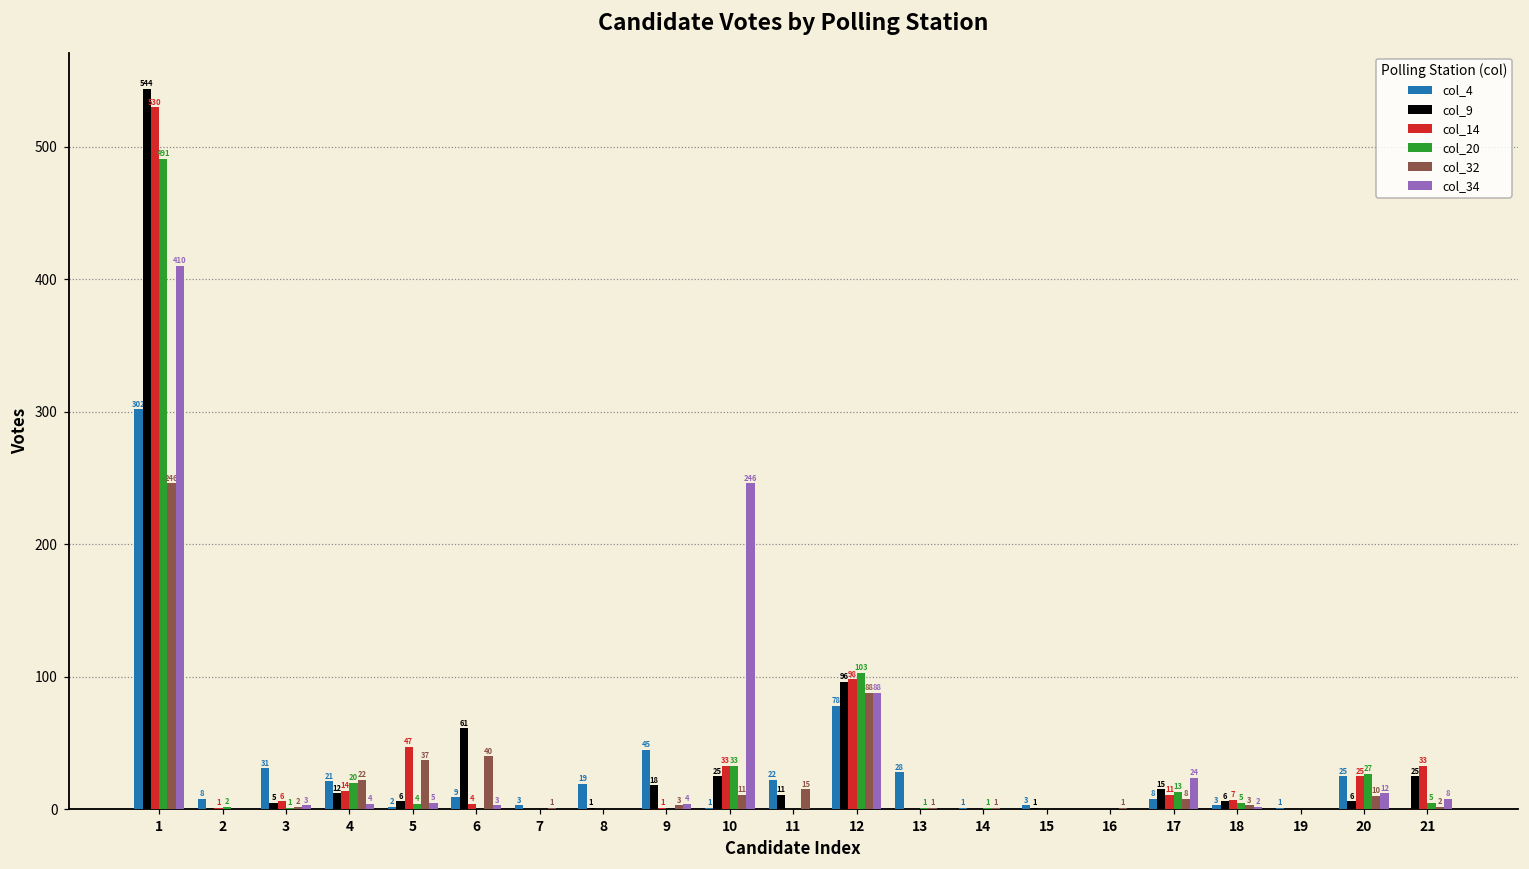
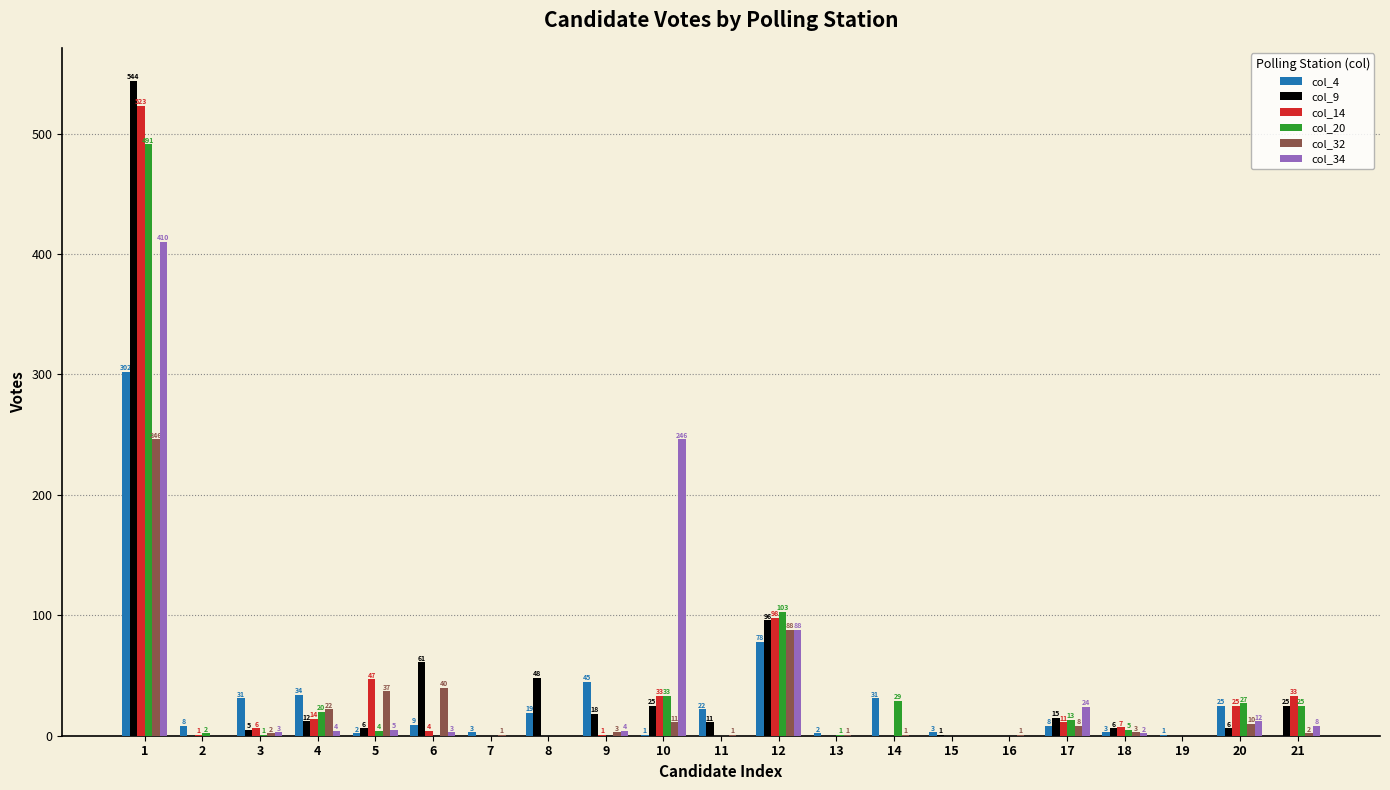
  {
    "col_4": {
      "1": 302,
      "2": 8,
      "3": 31,
-     "4": 21,
+     "4": 34,
      "5": 2,
      "6": 9,
      "7": 3,
      "8": 19,
      "9": 45,
      "10": 1,
      "11": 22,
      "12": 78,
-     "13": 28,
-     "14": 1,
+     "13": 2,
+     "14": 31,
      "15": 3,
      "17": 8,
      "18": 3,
      "19": 1,
      "20": 25
    },
    "col_9": {
      "1": 544,
      "3": 5,
      "4": 12,
      "5": 6,
      "6": 61,
-     "8": 1,
+     "8": 48,
      "9": 18,
      "10": 25,
      "11": 11,
      "12": 96,
      "15": 1,
      "17": 15,
      "18": 6,
      "20": 6,
      "21": 25
    },
    "col_14": {
-     "1": 530,
+     "1": 523,
      "2": 1,
      "3": 6,
      "4": 14,
      "5": 47,
      "6": 4,
      "9": 1,
      "10": 33,
      "12": 98,
      "17": 11,
      "18": 7,
      "20": 25,
      "21": 33
    },
    "col_20": {
      "1": 491,
      "2": 2,
      "3": 1,
      "4": 20,
      "5": 4,
      "10": 33,
      "12": 103,
      "13": 1,
-     "14": 1,
+     "14": 29,
      "17": 13,
      "18": 5,
      "20": 27,
-     "21": 5
+     "21": 25
    },
    "col_32": {
      "1": 246,
      "3": 2,
      "4": 22,
      "5": 37,
      "6": 40,
      "7": 1,
      "9": 3,
      "10": 11,
-     "11": 15,
+     "11": 1,
      "12": 88,
      "13": 1,
      "14": 1,
      "16": 1,
      "17": 8,
      "18": 3,
      "20": 10,
      "21": 2
    },
    "col_34": {
      "1": 410,
      "3": 3,
      "4": 4,
      "5": 5,
      "6": 3,
      "9": 4,
      "10": 246,
      "12": 88,
      "17": 24,
      "18": 2,
      "20": 12,
      "21": 8
    }
  }
